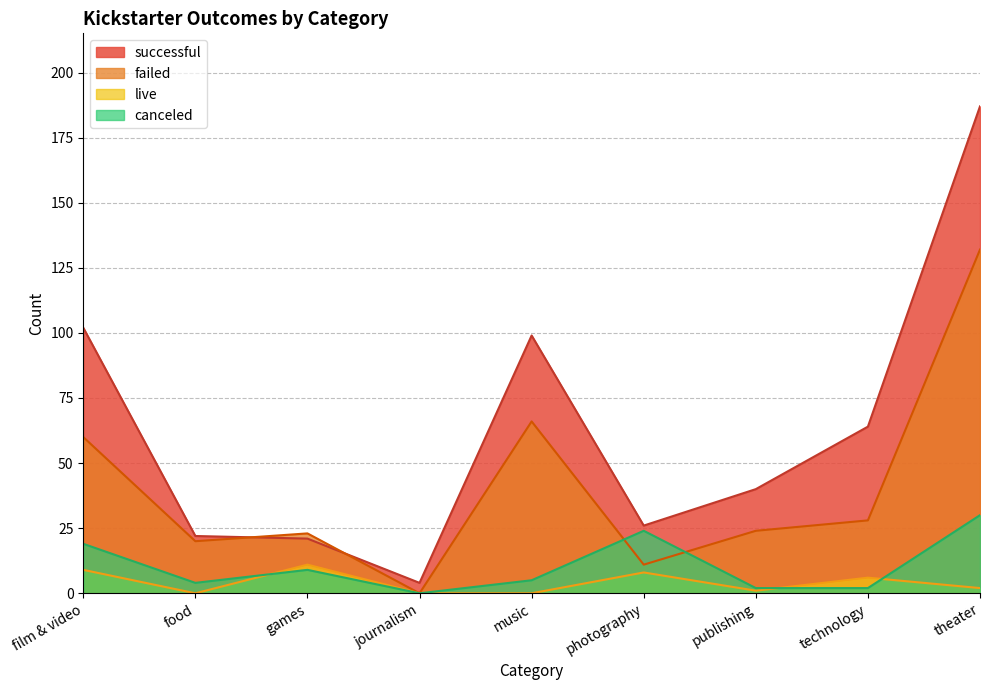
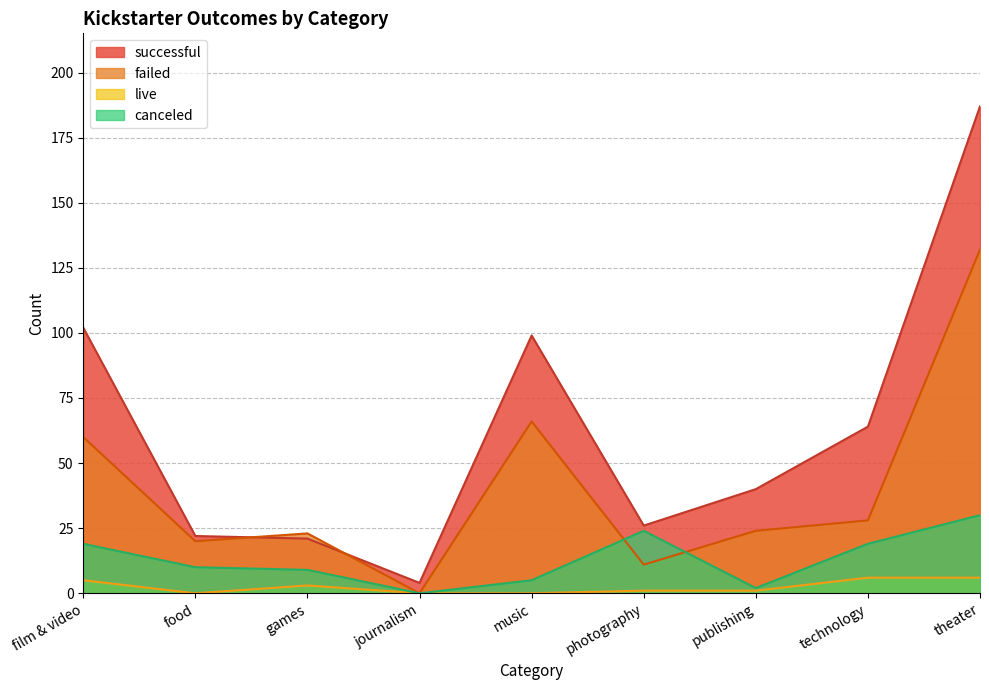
  {
    "live": {
-     "film & video": 9,
+     "film & video": 5,
      "food": 0,
-     "games": 11,
+     "games": 3,
      "music": 0,
-     "photography": 8,
+     "photography": 1,
      "publishing": 1,
      "technology": 6,
-     "theater": 2
+     "theater": 6
    },
    "canceled": {
      "film & video": 19,
-     "food": 4,
+     "food": 10,
      "games": 9,
      "music": 5,
      "photography": 24,
      "publishing": 2,
-     "technology": 2,
+     "technology": 19,
      "theater": 30
    }
  }
